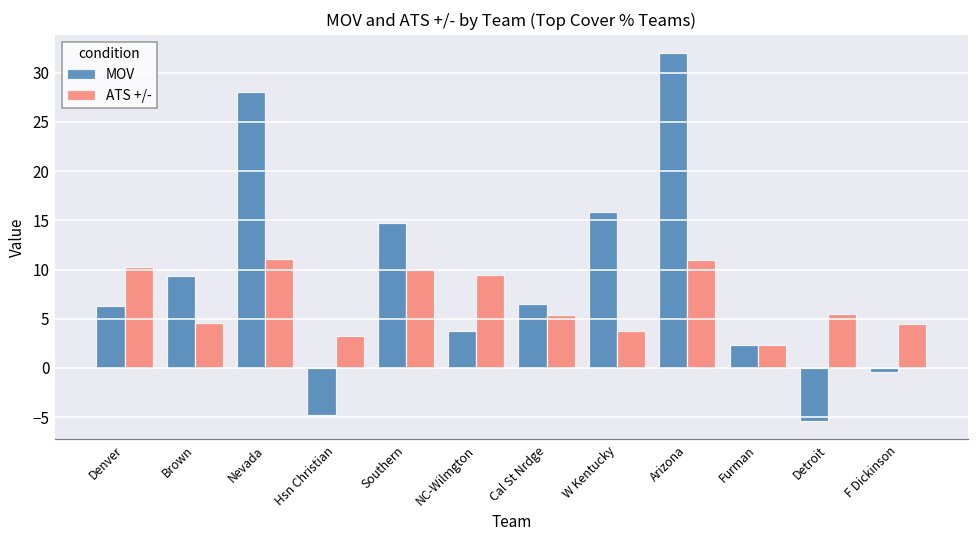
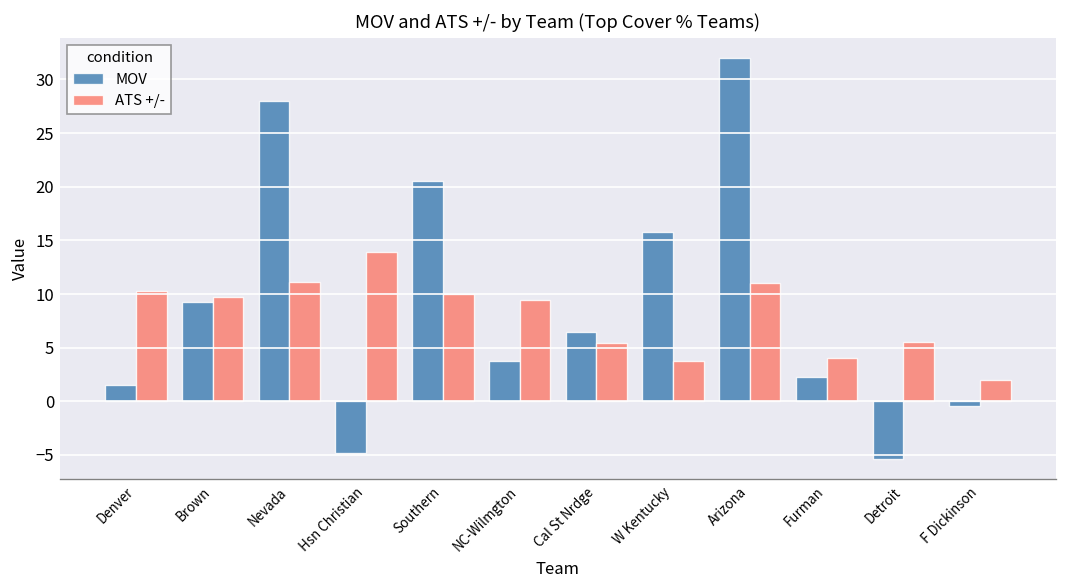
  {
    "MOV": {
-     "Denver": 6,
+     "Denver": 2,
      "Brown": 9,
      "Nevada": 28,
      "Hsn Christian": -5,
-     "Southern": 15,
+     "Southern": 21,
      "NC-Wilmgton": 4,
      "Cal St Nrdge": 7,
      "W Kentucky": 16,
      "Arizona": 32,
      "Furman": 2,
      "Detroit": -5,
      "F Dickinson": 0
    },
    "ATS +/-": {
      "Denver": 10,
-     "Brown": 5,
+     "Brown": 10,
      "Nevada": 11,
-     "Hsn Christian": 3,
+     "Hsn Christian": 14,
      "Southern": 10,
      "NC-Wilmgton": 9,
      "Cal St Nrdge": 5,
      "W Kentucky": 4,
      "Arizona": 11,
-     "Furman": 2,
+     "Furman": 4,
      "Detroit": 6,
-     "F Dickinson": 5
+     "F Dickinson": 2
    }
  }
